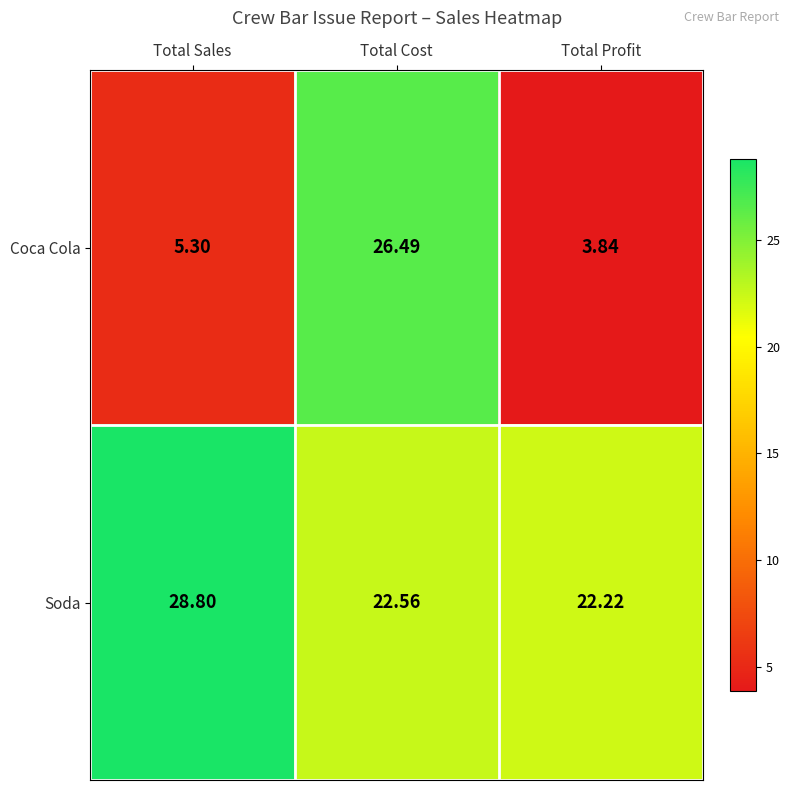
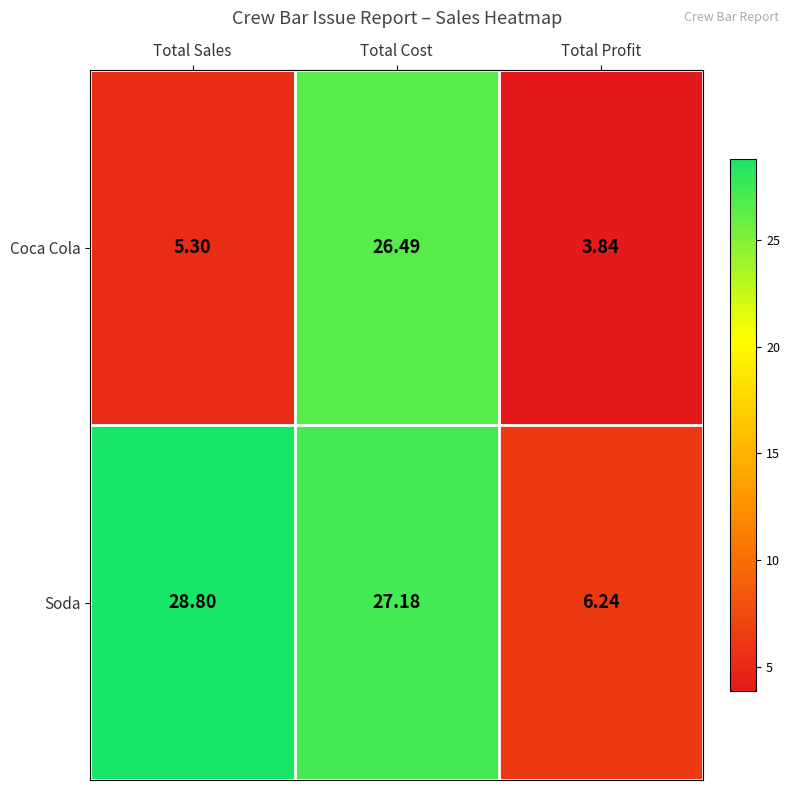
  {
    "Coca Cola": {
      "Total Sales": 5.30,
      "Total Cost": 26.49,
      "Total Profit": 3.84
    },
    "Soda": {
      "Total Sales": 28.80,
-     "Total Cost": 22.56,
-     "Total Profit": 22.22
+     "Total Cost": 27.18,
+     "Total Profit": 6.24
    }
  }
